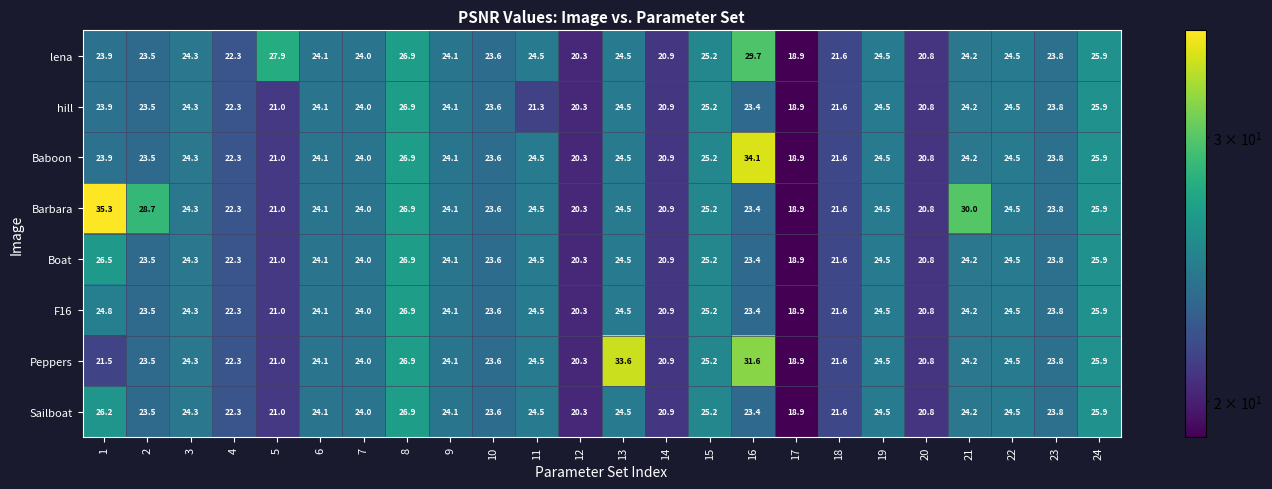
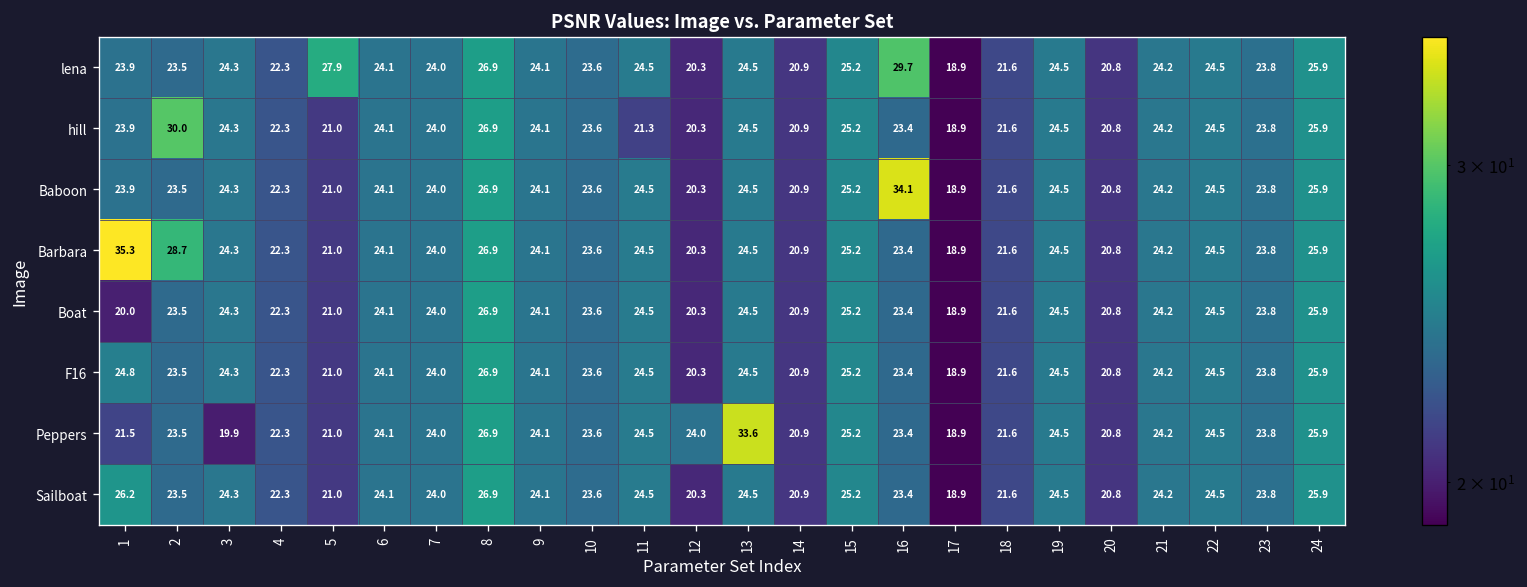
  {
    "lena": {
      "1": 23.9,
      "2": 23.5,
      "3": 24.3,
      "4": 22.3,
      "5": 27.9,
      "6": 24.1,
      "7": 24.0,
      "8": 26.9,
      "9": 24.1,
      "10": 23.6,
      "11": 24.5,
      "12": 20.3,
      "13": 24.5,
      "14": 20.9,
      "15": 25.2,
      "16": 29.7,
      "17": 18.9,
      "18": 21.6,
      "19": 24.5,
      "20": 20.8,
      "21": 24.2,
      "22": 24.5,
      "23": 23.8,
      "24": 25.9
    },
    "hill": {
      "1": 23.9,
-     "2": 23.5,
+     "2": 30.0,
      "3": 24.3,
      "4": 22.3,
      "5": 21.0,
      "6": 24.1,
      "7": 24.0,
      "8": 26.9,
      "9": 24.1,
      "10": 23.6,
      "11": 21.3,
      "12": 20.3,
      "13": 24.5,
      "14": 20.9,
      "15": 25.2,
      "16": 23.4,
      "17": 18.9,
      "18": 21.6,
      "19": 24.5,
      "20": 20.8,
      "21": 24.2,
      "22": 24.5,
      "23": 23.8,
      "24": 25.9
    },
    "Baboon": {
      "1": 23.9,
      "2": 23.5,
      "3": 24.3,
      "4": 22.3,
      "5": 21.0,
      "6": 24.1,
      "7": 24.0,
      "8": 26.9,
      "9": 24.1,
      "10": 23.6,
      "11": 24.5,
      "12": 20.3,
      "13": 24.5,
      "14": 20.9,
      "15": 25.2,
      "16": 34.1,
      "17": 18.9,
      "18": 21.6,
      "19": 24.5,
      "20": 20.8,
      "21": 24.2,
      "22": 24.5,
      "23": 23.8,
      "24": 25.9
    },
    "Barbara": {
      "1": 35.3,
      "2": 28.7,
      "3": 24.3,
      "4": 22.3,
      "5": 21.0,
      "6": 24.1,
      "7": 24.0,
      "8": 26.9,
      "9": 24.1,
      "10": 23.6,
      "11": 24.5,
      "12": 20.3,
      "13": 24.5,
      "14": 20.9,
      "15": 25.2,
      "16": 23.4,
      "17": 18.9,
      "18": 21.6,
      "19": 24.5,
      "20": 20.8,
-     "21": 30.0,
+     "21": 24.2,
      "22": 24.5,
      "23": 23.8,
      "24": 25.9
    },
    "Boat": {
-     "1": 26.5,
+     "1": 20.0,
      "2": 23.5,
      "3": 24.3,
      "4": 22.3,
      "5": 21.0,
      "6": 24.1,
      "7": 24.0,
      "8": 26.9,
      "9": 24.1,
      "10": 23.6,
      "11": 24.5,
      "12": 20.3,
      "13": 24.5,
      "14": 20.9,
      "15": 25.2,
      "16": 23.4,
      "17": 18.9,
      "18": 21.6,
      "19": 24.5,
      "20": 20.8,
      "21": 24.2,
      "22": 24.5,
      "23": 23.8,
      "24": 25.9
    },
    "F16": {
      "1": 24.8,
      "2": 23.5,
      "3": 24.3,
      "4": 22.3,
      "5": 21.0,
      "6": 24.1,
      "7": 24.0,
      "8": 26.9,
      "9": 24.1,
      "10": 23.6,
      "11": 24.5,
      "12": 20.3,
      "13": 24.5,
      "14": 20.9,
      "15": 25.2,
      "16": 23.4,
      "17": 18.9,
      "18": 21.6,
      "19": 24.5,
      "20": 20.8,
      "21": 24.2,
      "22": 24.5,
      "23": 23.8,
      "24": 25.9
    },
    "Peppers": {
      "1": 21.5,
      "2": 23.5,
-     "3": 24.3,
+     "3": 19.9,
      "4": 22.3,
      "5": 21.0,
      "6": 24.1,
      "7": 24.0,
      "8": 26.9,
      "9": 24.1,
      "10": 23.6,
      "11": 24.5,
-     "12": 20.3,
+     "12": 24.0,
      "13": 33.6,
      "14": 20.9,
      "15": 25.2,
-     "16": 31.6,
+     "16": 23.4,
      "17": 18.9,
      "18": 21.6,
      "19": 24.5,
      "20": 20.8,
      "21": 24.2,
      "22": 24.5,
      "23": 23.8,
      "24": 25.9
    },
    "Sailboat": {
      "1": 26.2,
      "2": 23.5,
      "3": 24.3,
      "4": 22.3,
      "5": 21.0,
      "6": 24.1,
      "7": 24.0,
      "8": 26.9,
      "9": 24.1,
      "10": 23.6,
      "11": 24.5,
      "12": 20.3,
      "13": 24.5,
      "14": 20.9,
      "15": 25.2,
      "16": 23.4,
      "17": 18.9,
      "18": 21.6,
      "19": 24.5,
      "20": 20.8,
      "21": 24.2,
      "22": 24.5,
      "23": 23.8,
      "24": 25.9
    }
  }
